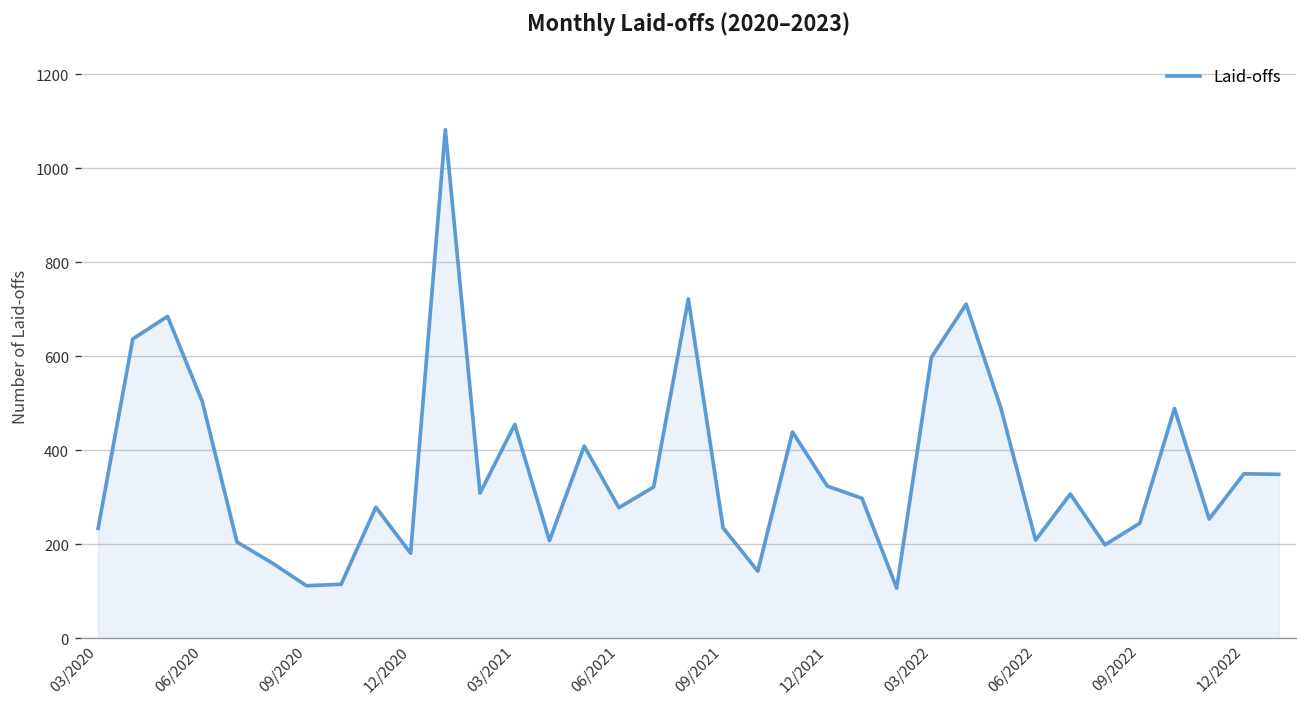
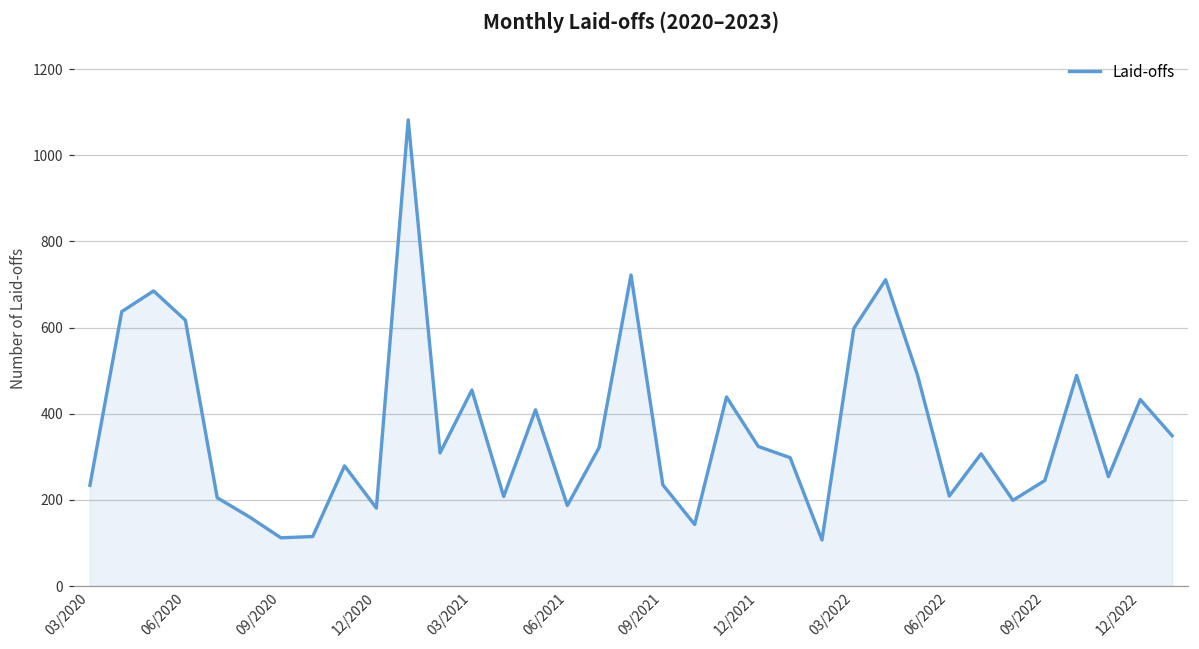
  {
    "03/2020": 230,
-   "06/2020": 500,
+   "06/2020": 620,
    "09/2020": 110,
    "12/2020": 180,
    "03/2021": 460,
-   "06/2021": 280,
+   "06/2021": 190,
    "09/2021": 240,
    "12/2021": 320,
    "03/2022": 600,
    "06/2022": 210,
    "09/2022": 250,
-   "12/2022": 350
+   "12/2022": 430
  }
